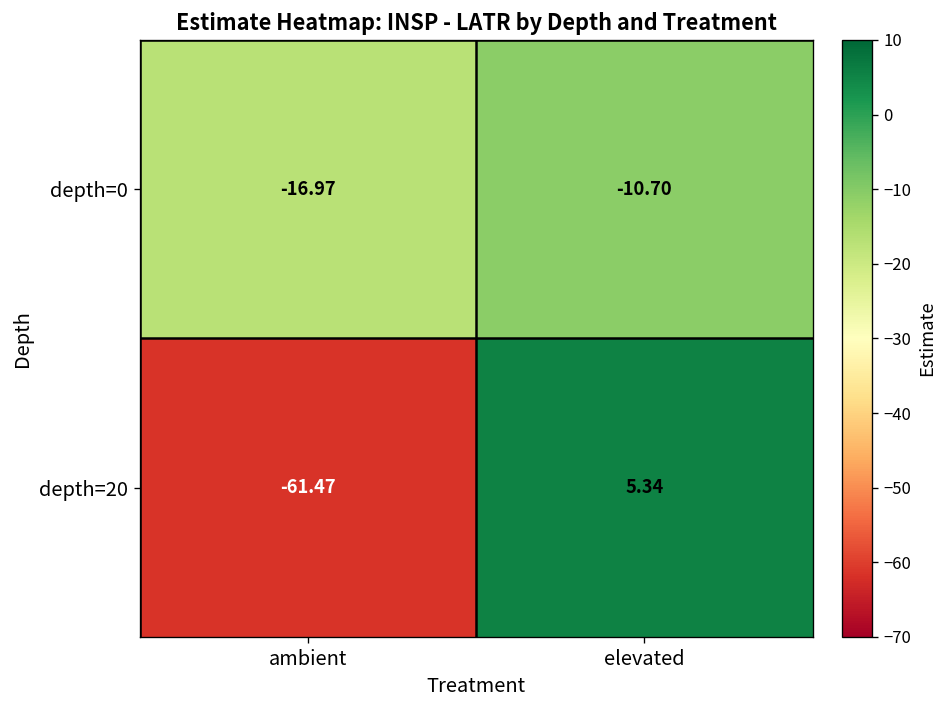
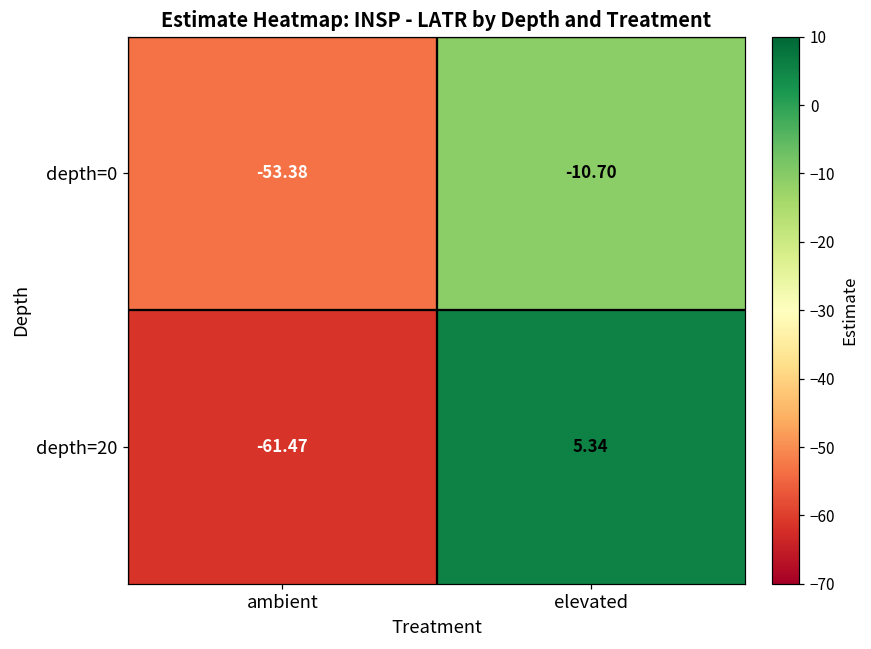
  {
    "depth=0": {
-     "ambient": -16.97,
+     "ambient": -53.38,
      "elevated": -10.70
    },
    "depth=20": {
      "ambient": -61.47,
      "elevated": 5.34
    }
  }
